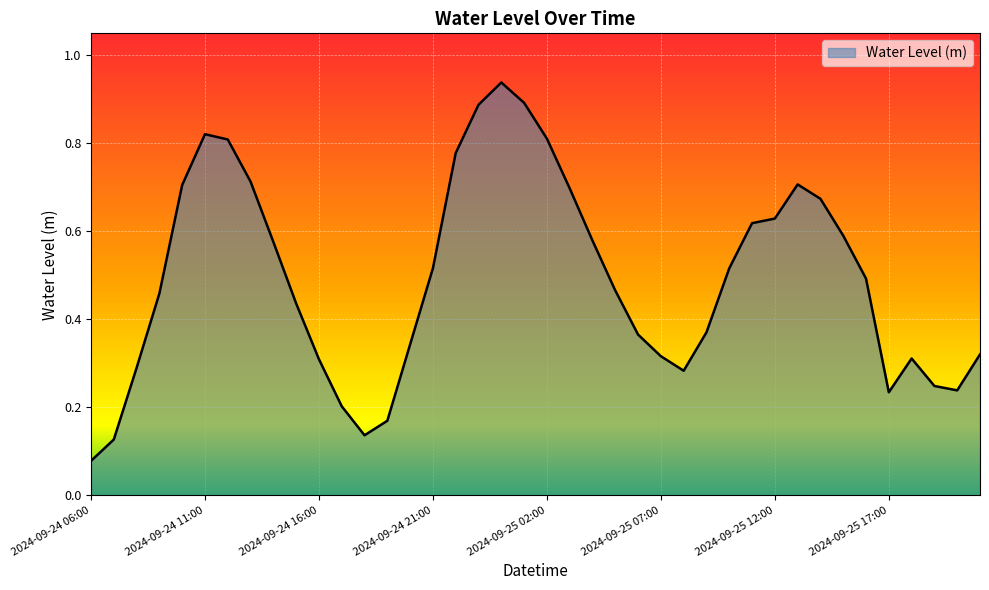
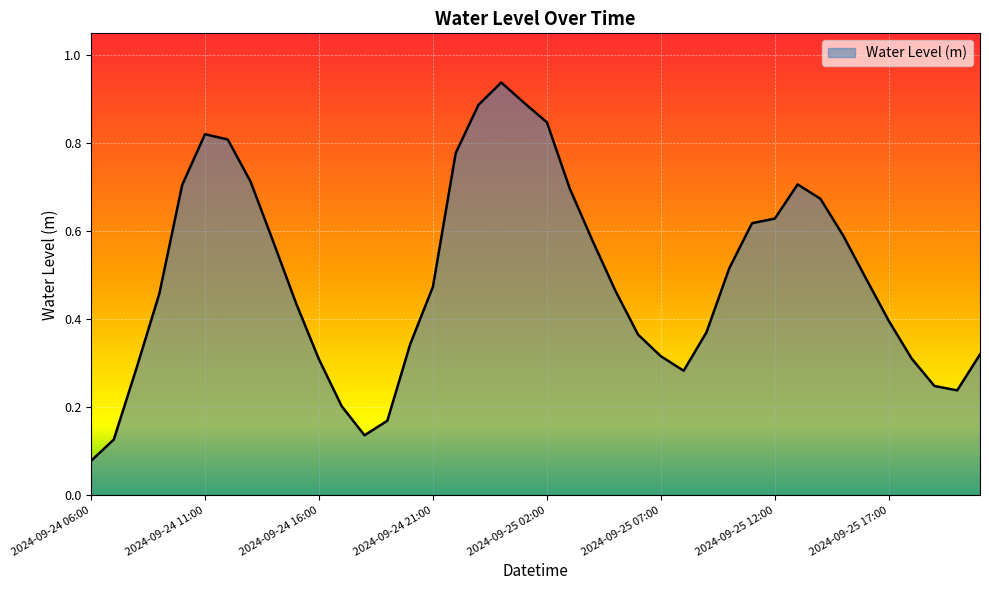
  {
    "2024-09-24 06:00": 0.08,
    "2024-09-24 11:00": 0.82,
    "2024-09-24 16:00": 0.31,
-   "2024-09-24 21:00": 0.52,
-   "2024-09-25 02:00": 0.81,
+   "2024-09-24 21:00": 0.47,
+   "2024-09-25 02:00": 0.85,
    "2024-09-25 07:00": 0.32,
    "2024-09-25 12:00": 0.63,
-   "2024-09-25 17:00": 0.23
+   "2024-09-25 17:00": 0.40
  }
